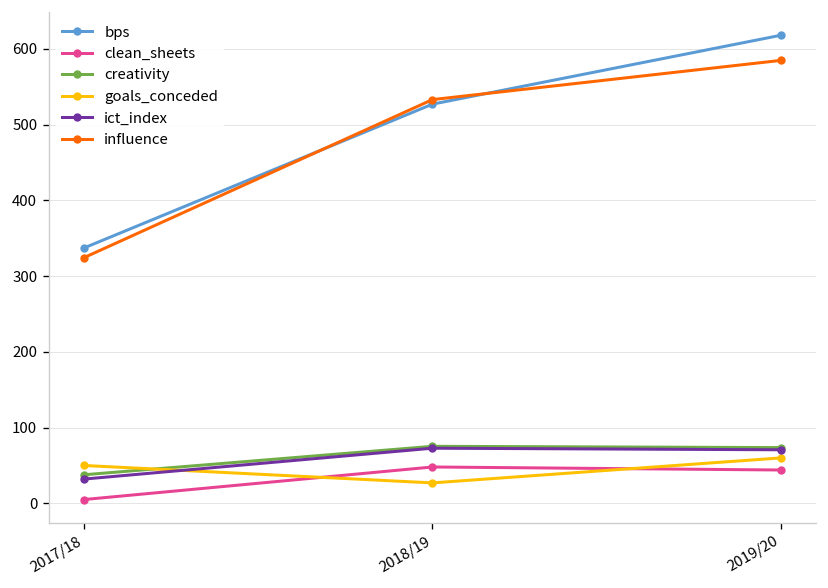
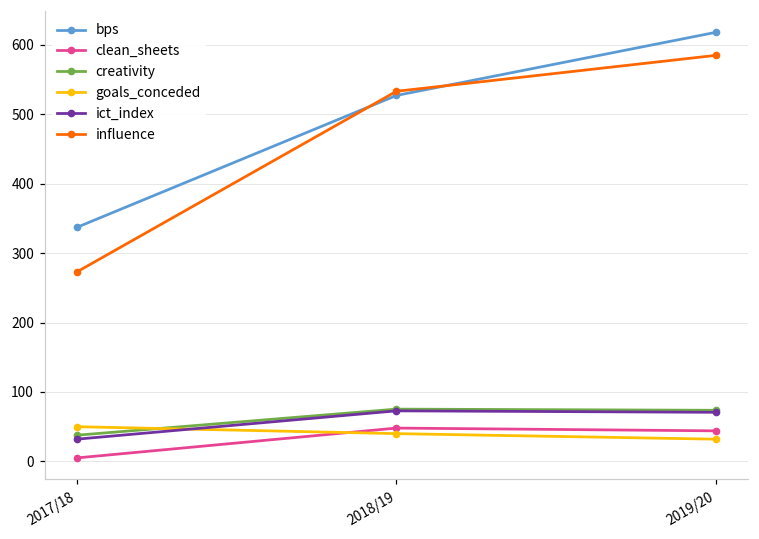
  {
    "bps": {
      "2017/18": 340,
      "2018/19": 530,
      "2019/20": 620
    },
    "clean_sheets": {
      "2017/18": 10,
      "2018/19": 50,
      "2019/20": 40
    },
    "creativity": {
      "2017/18": 40
    },
    "goals_conceded": {
      "2017/18": 50,
-     "2018/19": 30,
-     "2019/20": 60
+     "2018/19": 40,
+     "2019/20": 30
    },
    "ict_index": {
      "2017/18": 30
    },
    "influence": {
-     "2017/18": 320,
+     "2017/18": 270,
      "2018/19": 530,
      "2019/20": 580
    }
  }
